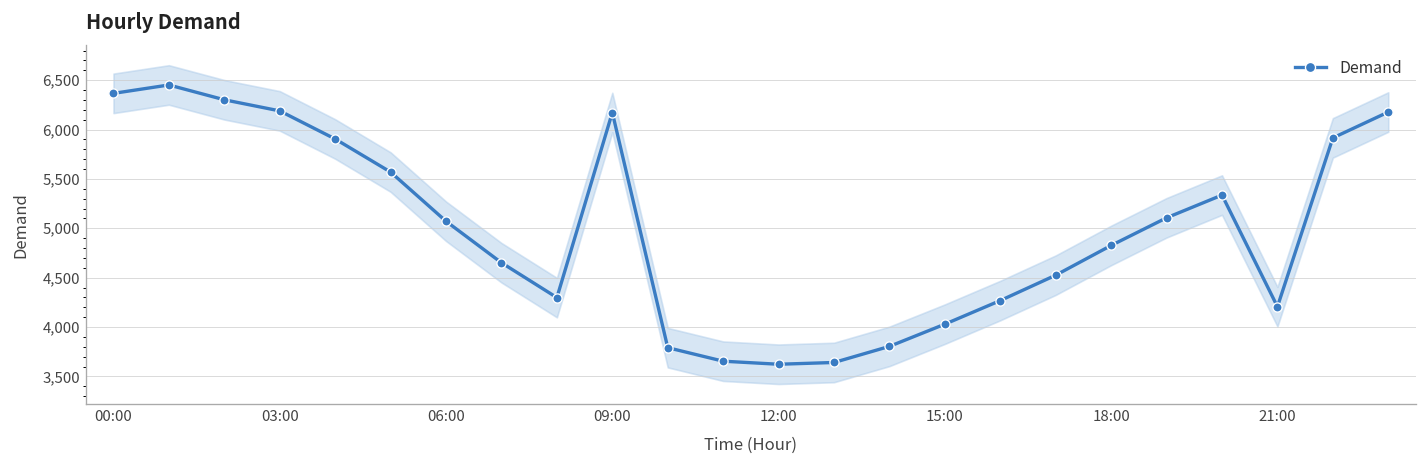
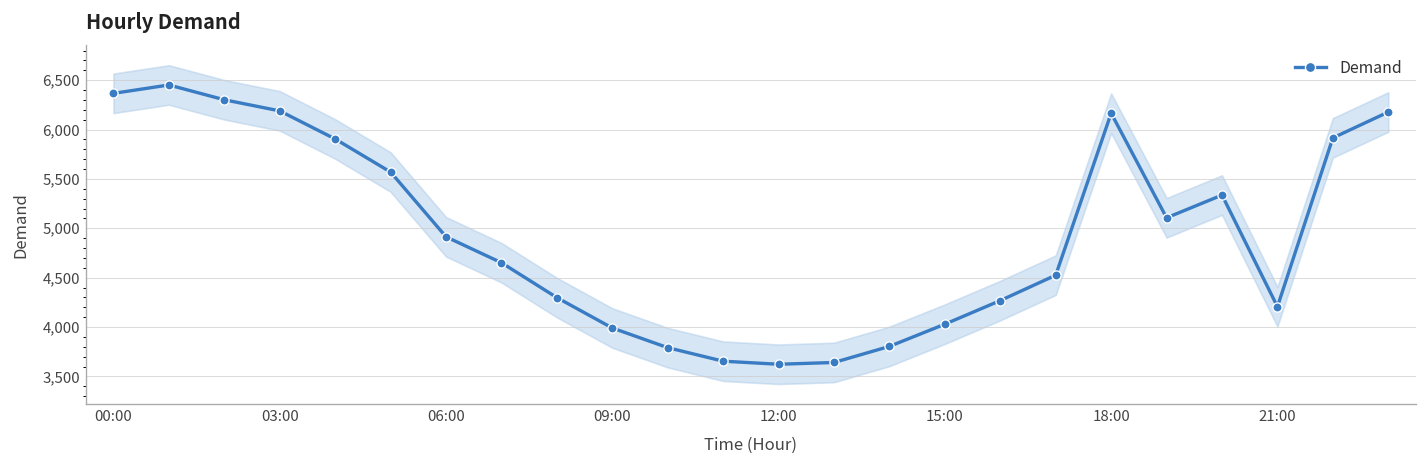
  {
    "Demand": {
      "00:00": "6,400",
      "03:00": "6,200",
-     "06:00": "5,100",
-     "09:00": "6,200",
+     "06:00": "4,900",
+     "09:00": "4,000",
      "12:00": "3,600",
      "15:00": "4,000",
-     "18:00": "4,800",
+     "18:00": "6,200",
      "21:00": "4,200"
    }
  }
